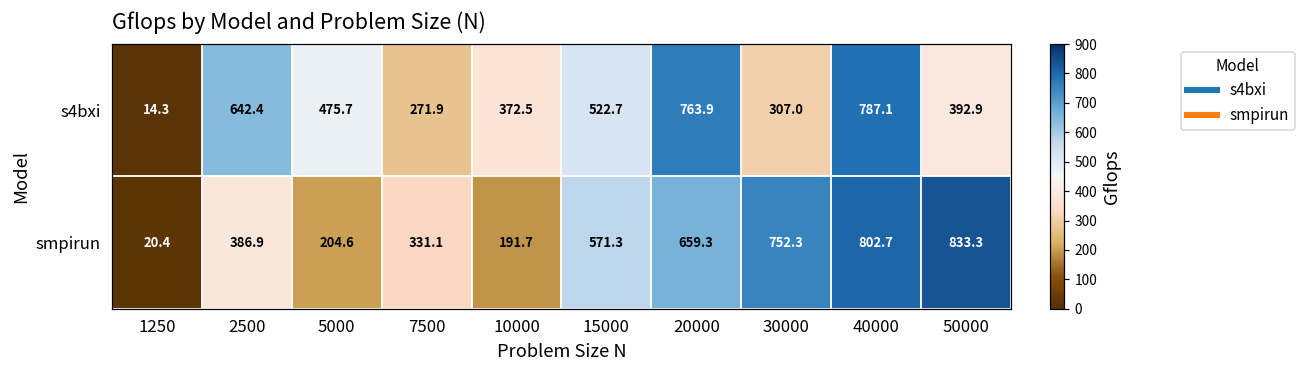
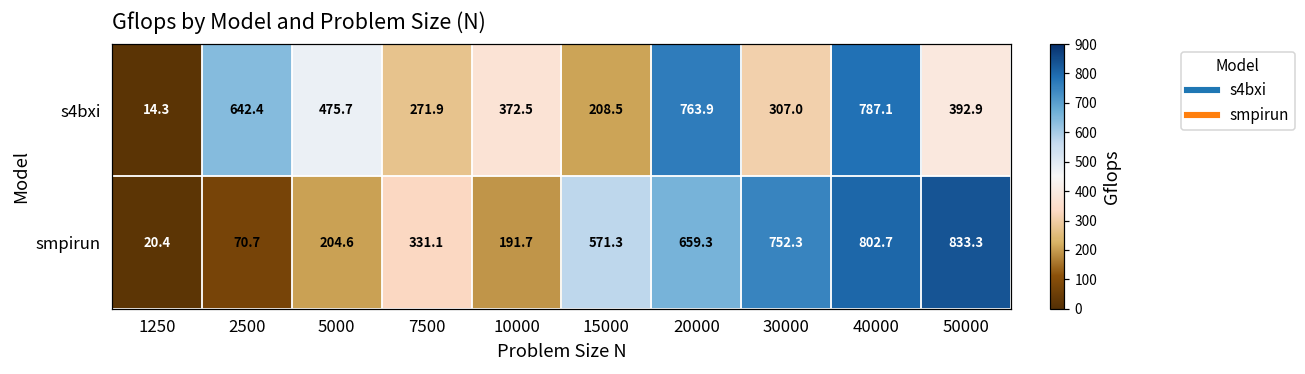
  {
    "s4bxi": {
      "1250": 14.3,
      "2500": 642.4,
      "5000": 475.7,
      "7500": 271.9,
      "10000": 372.5,
-     "15000": 522.7,
+     "15000": 208.5,
      "20000": 763.9,
      "30000": 307.0,
      "40000": 787.1,
      "50000": 392.9
    },
    "smpirun": {
      "1250": 20.4,
-     "2500": 386.9,
+     "2500": 70.7,
      "5000": 204.6,
      "7500": 331.1,
      "10000": 191.7,
      "15000": 571.3,
      "20000": 659.3,
      "30000": 752.3,
      "40000": 802.7,
      "50000": 833.3
    }
  }
